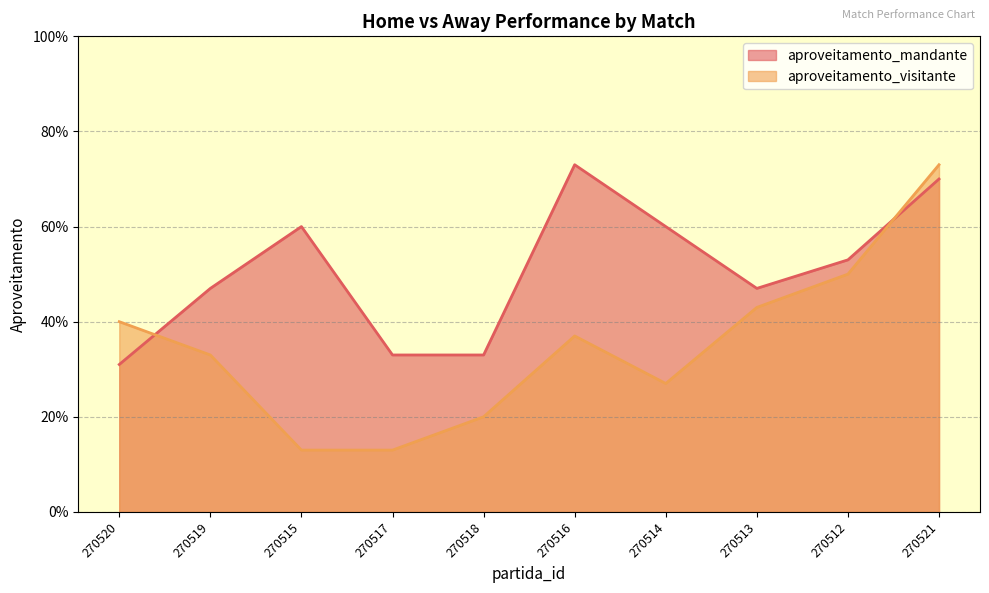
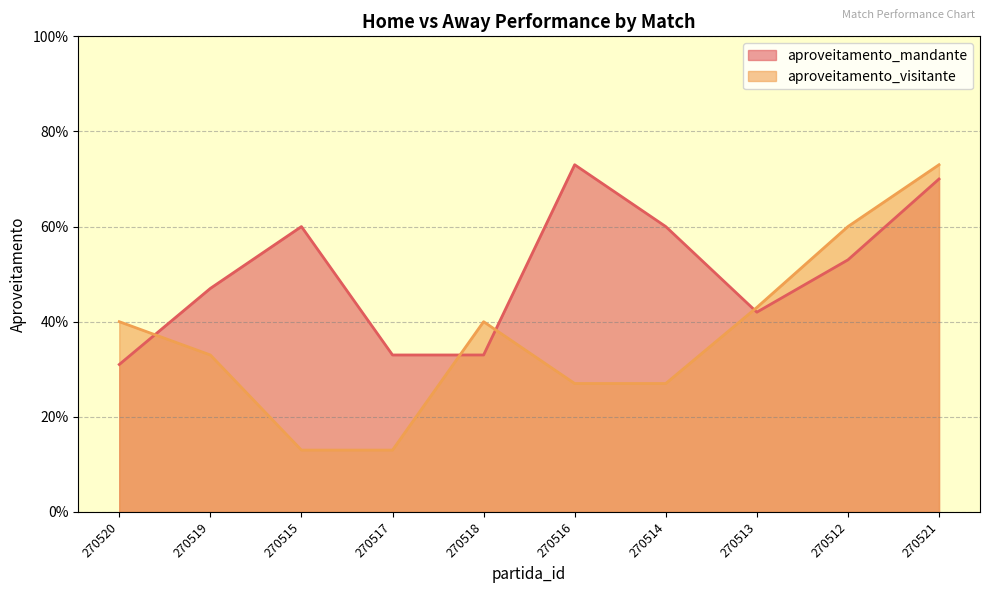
  {
    "aproveitamento_mandante": {
      "270520": "31%",
      "270519": "47%",
      "270515": "60%",
      "270517": "33%",
      "270518": "33%",
      "270516": "73%",
      "270514": "60%",
-     "270513": "47%",
+     "270513": "42%",
      "270512": "53%",
      "270521": "70%"
    },
    "aproveitamento_visitante": {
      "270520": "40%",
      "270519": "33%",
      "270515": "13%",
      "270517": "13%",
-     "270518": "20%",
-     "270516": "37%",
+     "270518": "40%",
+     "270516": "27%",
      "270514": "27%",
      "270513": "43%",
-     "270512": "50%",
+     "270512": "60%",
      "270521": "73%"
    }
  }
